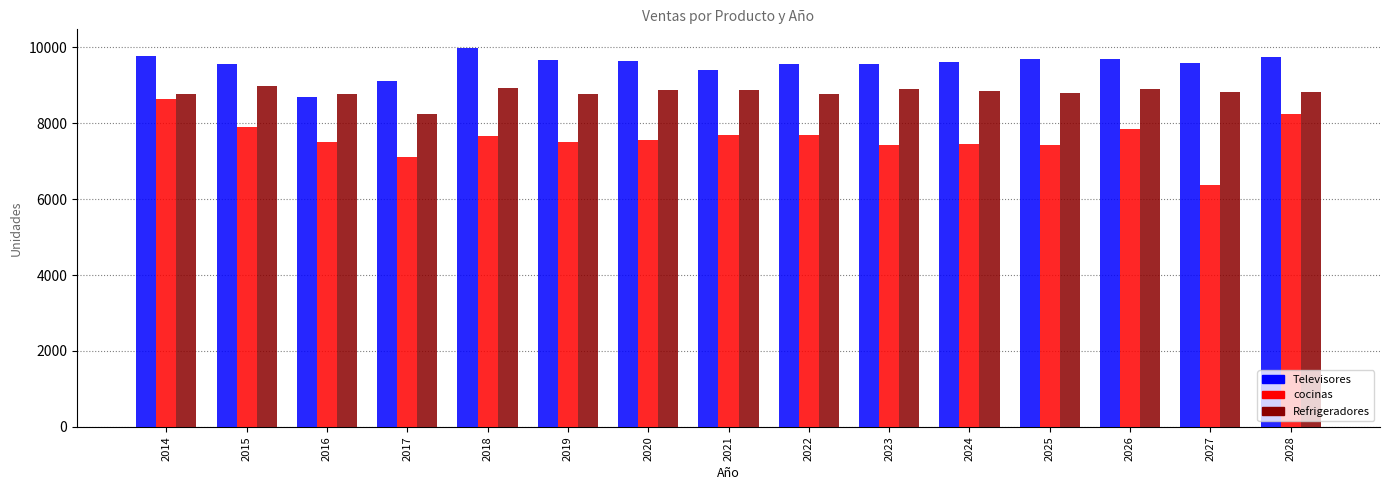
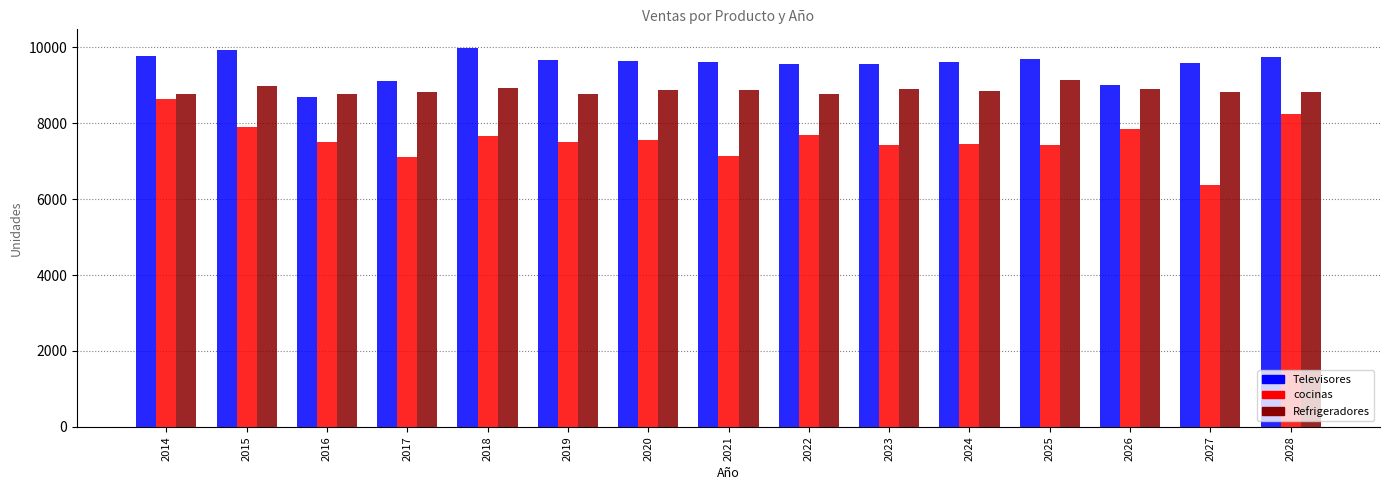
  {
    "Televisores": {
      "2014": 9800,
-     "2015": 9600,
+     "2015": 9900,
      "2016": 8700,
      "2017": 9100,
      "2018": 10000,
      "2019": 9700,
      "2020": 9600,
-     "2021": 9400,
+     "2021": 9600,
      "2022": 9600,
      "2023": 9600,
      "2024": 9600,
      "2025": 9700,
-     "2026": 9700,
+     "2026": 9000,
      "2027": 9600,
      "2028": 9700
    },
    "cocinas": {
      "2014": 8600,
      "2015": 7900,
      "2016": 7500,
      "2017": 7100,
      "2018": 7700,
      "2019": 7500,
      "2020": 7600,
-     "2021": 7700,
+     "2021": 7100,
      "2022": 7700,
      "2023": 7400,
      "2024": 7500,
      "2025": 7400,
      "2026": 7800,
      "2027": 6400,
      "2028": 8300
    },
    "Refrigeradores": {
      "2014": 8800,
      "2015": 9000,
      "2016": 8800,
-     "2017": 8300,
+     "2017": 8800,
      "2018": 8900,
      "2019": 8800,
      "2020": 8900,
      "2021": 8900,
      "2022": 8800,
      "2023": 8900,
      "2024": 8800,
-     "2025": 8800,
+     "2025": 9100,
      "2026": 8900,
      "2027": 8800,
      "2028": 8800
    }
  }
